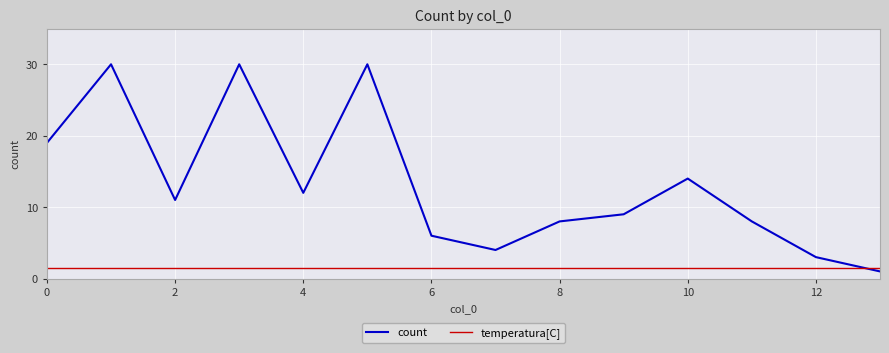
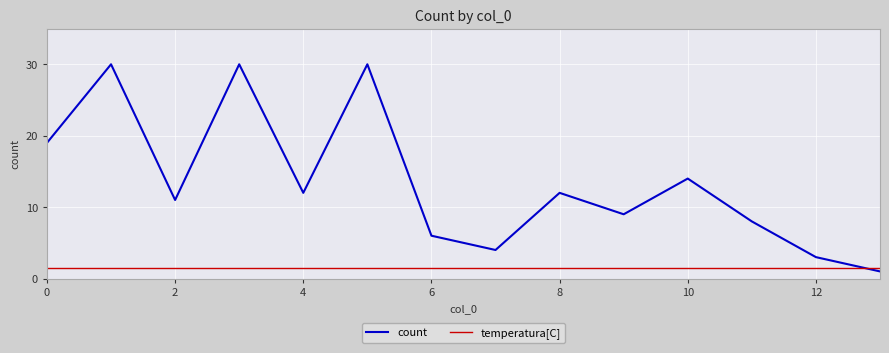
  {
    "count": {
      "0": 19,
      "2": 11,
      "4": 12,
      "6": 6,
-     "8": 8,
+     "8": 12,
      "10": 14,
      "12": 3
    },
    "temperatura[C]": {
      "0": 2,
      "2": 2,
      "4": 2,
      "6": 2,
      "8": 2,
      "10": 2,
      "12": 2
    }
  }
